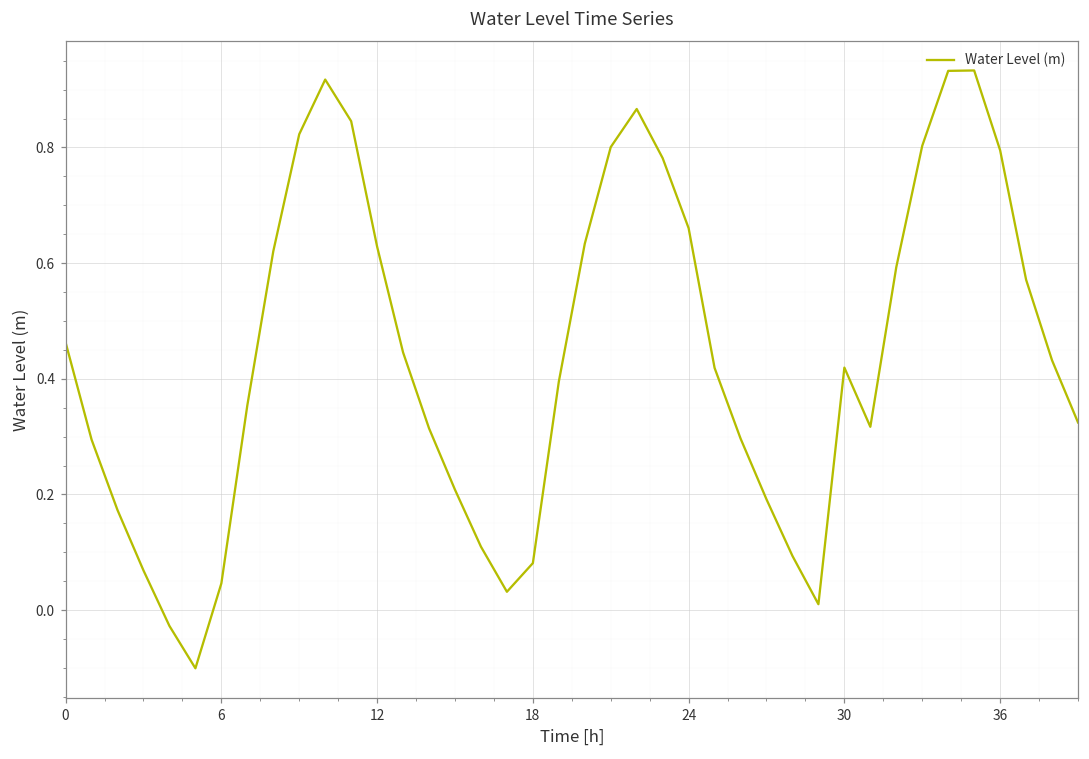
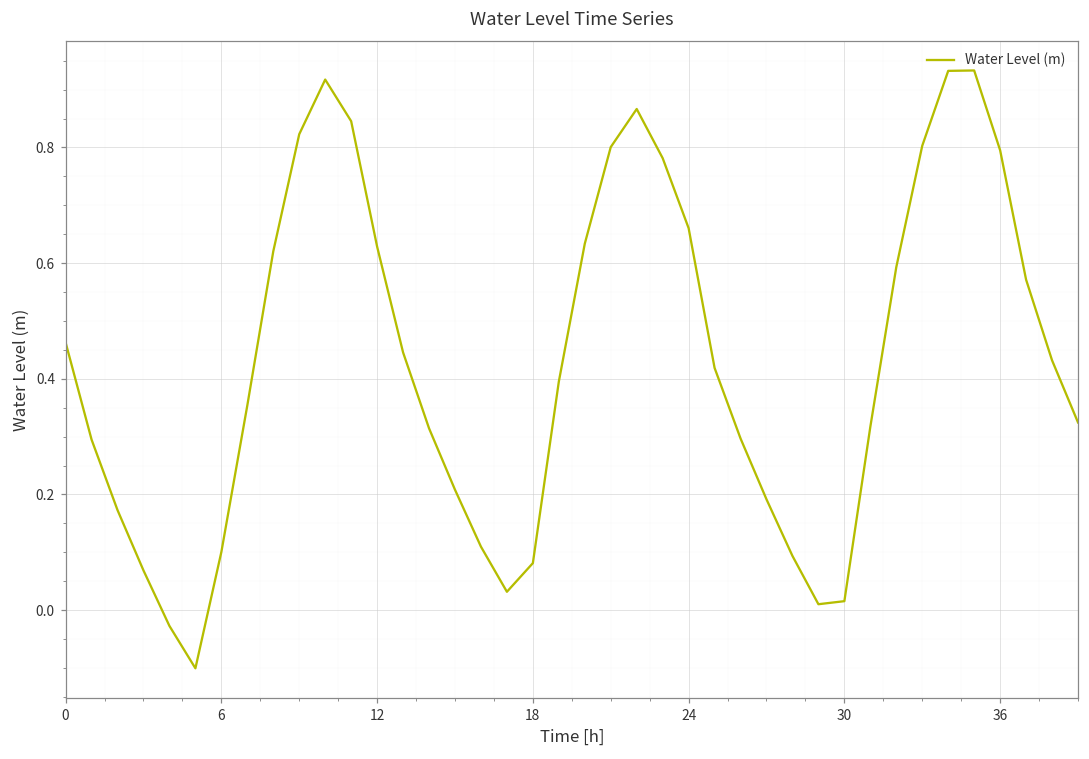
  {
    "0": 0.46,
-   "6": 0.05,
+   "6": 0.10,
    "12": 0.63,
    "18": 0.08,
    "24": 0.66,
-   "30": 0.42,
+   "30": 0.02,
    "36": 0.80
  }
